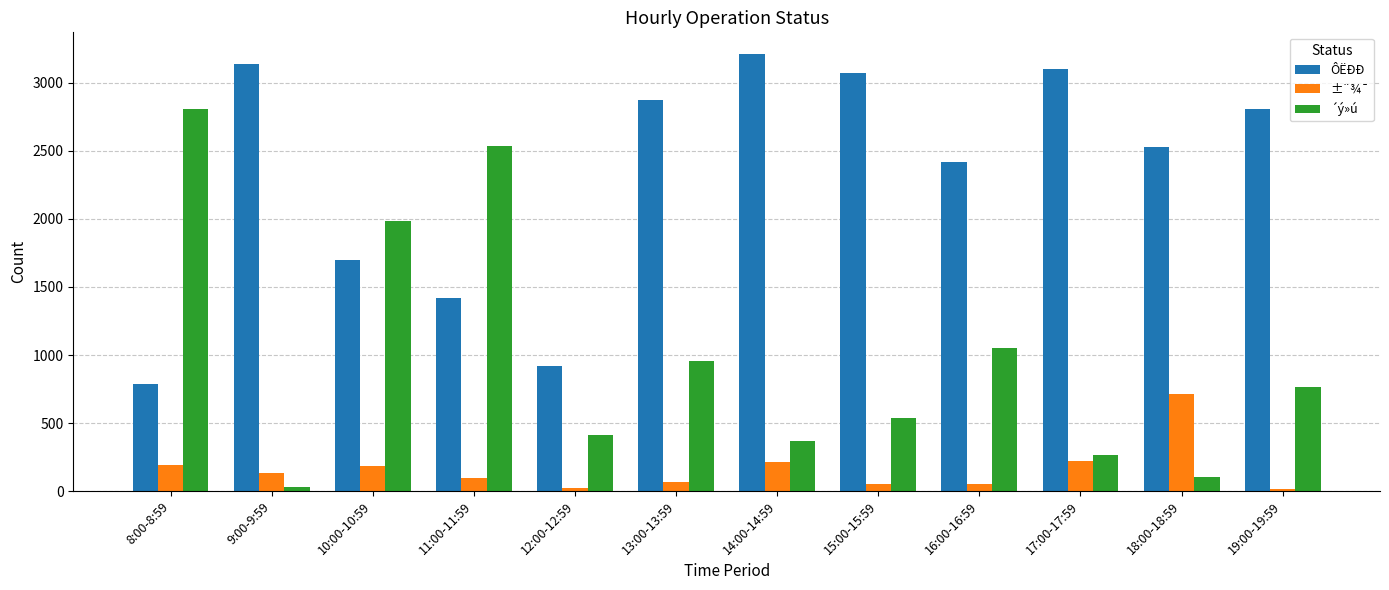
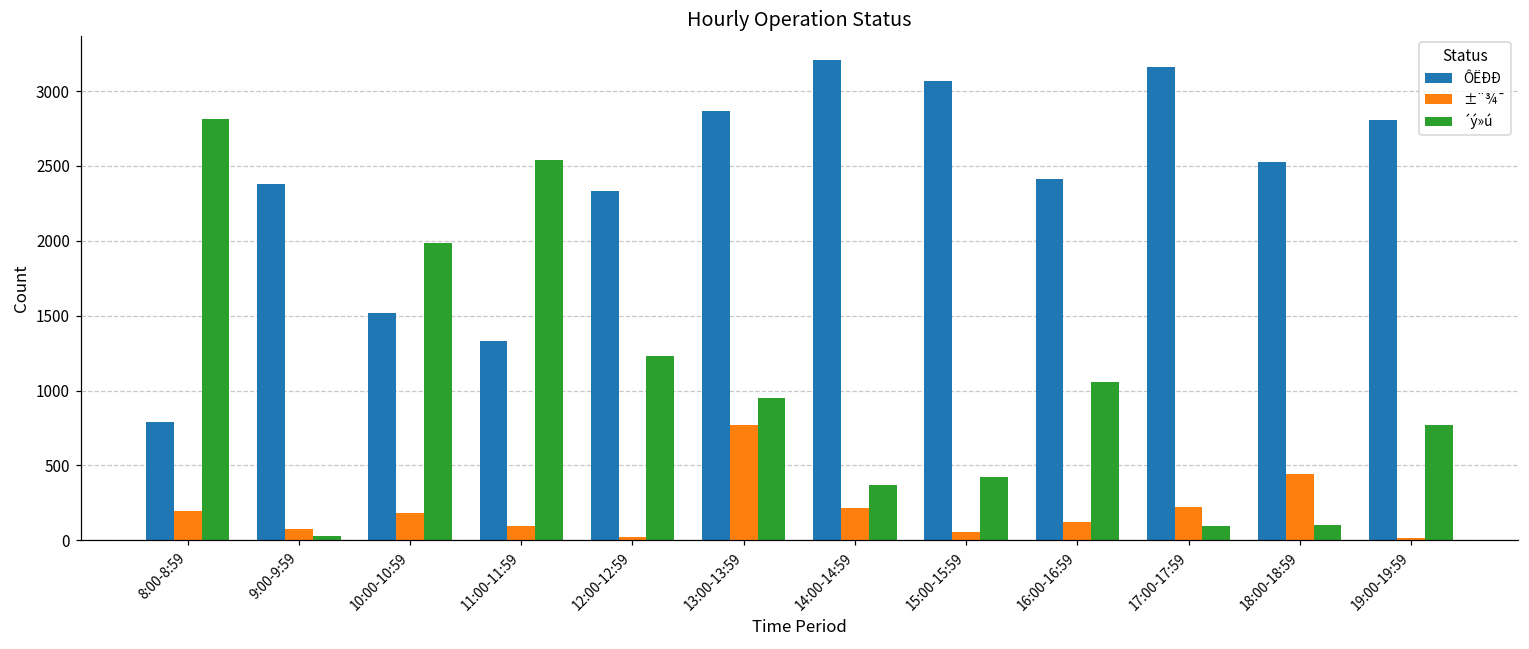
  {
    "ÔËÐÐ": {
      "8:00-8:59": 790,
-     "9:00-9:59": 3140,
-     "10:00-10:59": 1700,
-     "11:00-11:59": 1420,
-     "12:00-12:59": 920,
+     "9:00-9:59": 2380,
+     "10:00-10:59": 1520,
+     "11:00-11:59": 1330,
+     "12:00-12:59": 2330,
      "13:00-13:59": 2870,
      "14:00-14:59": 3210,
      "15:00-15:59": 3070,
      "16:00-16:59": 2420,
-     "17:00-17:59": 3100,
+     "17:00-17:59": 3160,
      "18:00-18:59": 2530,
      "19:00-19:59": 2800
    },
    "±¨¾¯": {
      "8:00-8:59": 200,
-     "9:00-9:59": 130,
+     "9:00-9:59": 70,
      "10:00-10:59": 190,
      "11:00-11:59": 100,
      "12:00-12:59": 20,
-     "13:00-13:59": 70,
+     "13:00-13:59": 770,
      "14:00-14:59": 210,
      "15:00-15:59": 50,
-     "16:00-16:59": 50,
+     "16:00-16:59": 120,
      "17:00-17:59": 220,
-     "18:00-18:59": 710
+     "18:00-18:59": 450
    },
    "´ý»ú": {
      "8:00-8:59": 2810,
      "9:00-9:59": 30,
      "10:00-10:59": 1990,
      "11:00-11:59": 2540,
-     "12:00-12:59": 420,
+     "12:00-12:59": 1230,
      "13:00-13:59": 950,
      "14:00-14:59": 370,
-     "15:00-15:59": 540,
+     "15:00-15:59": 420,
      "16:00-16:59": 1050,
-     "17:00-17:59": 270,
+     "17:00-17:59": 90,
      "18:00-18:59": 100,
      "19:00-19:59": 770
    }
  }
